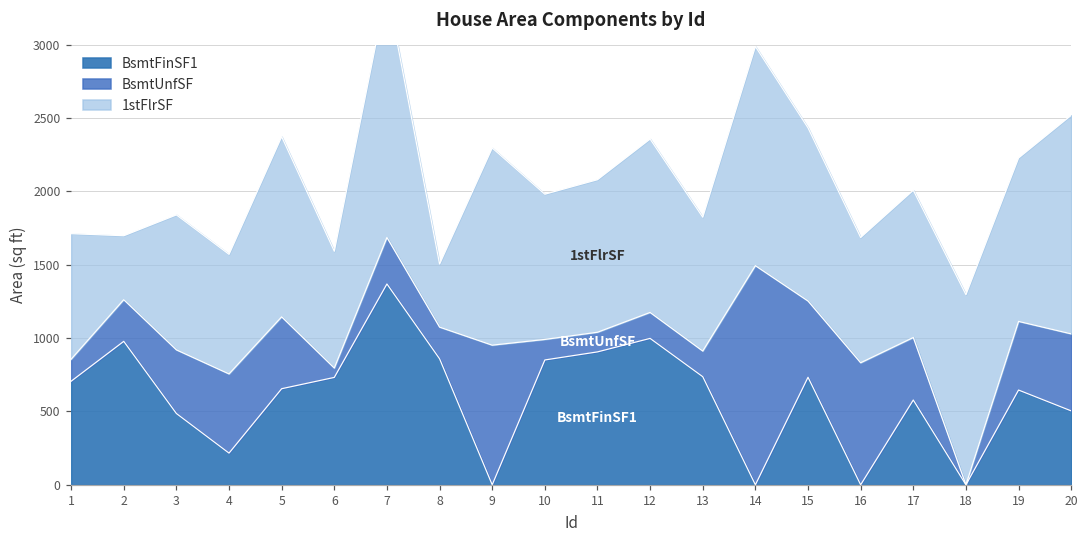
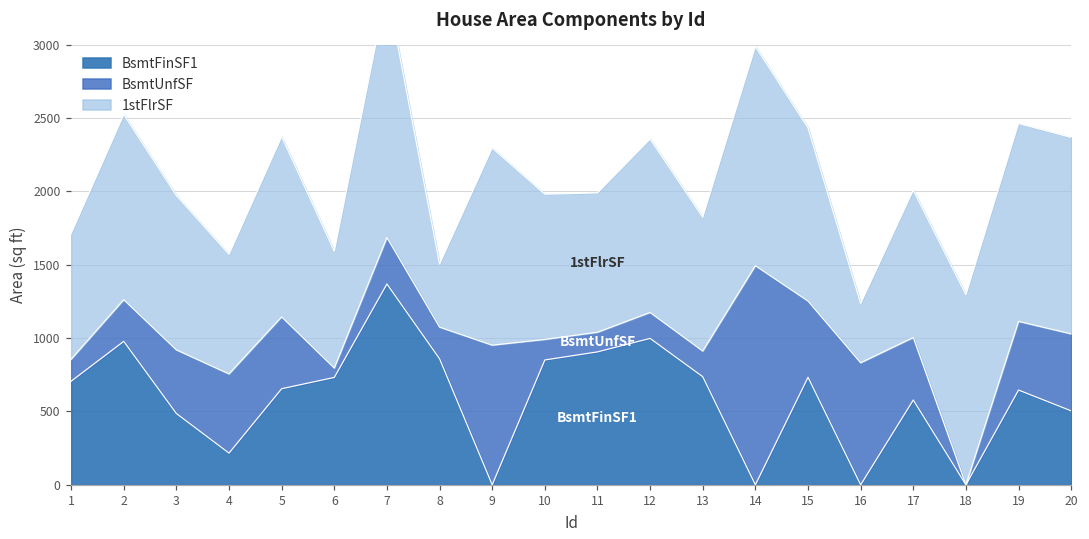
  {
    "1stFlrSF": {
      "1": 860,
-     "2": 440,
-     "3": 920,
+     "2": 1260,
+     "3": 1050,
      "4": 820,
      "5": 1230,
      "6": 800,
      "8": 430,
      "9": 1340,
      "10": 990,
-     "11": 1040,
+     "11": 950,
      "12": 1180,
      "13": 910,
      "14": 1490,
      "15": 1180,
-     "16": 850,
+     "16": 400,
      "17": 1000,
      "18": 1300,
-     "19": 1110,
-     "20": 1490
+     "19": 1350,
+     "20": 1340
    }
  }
